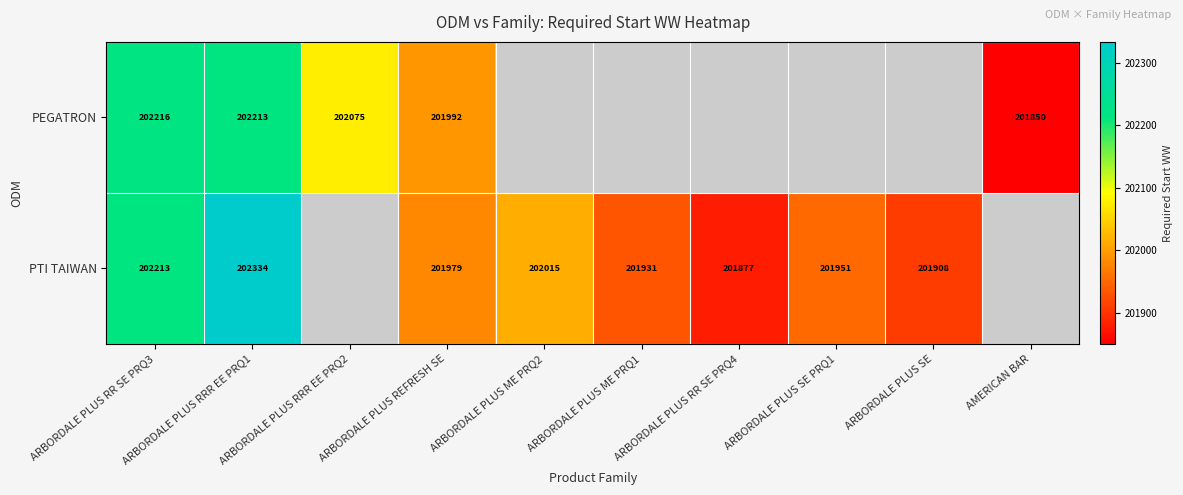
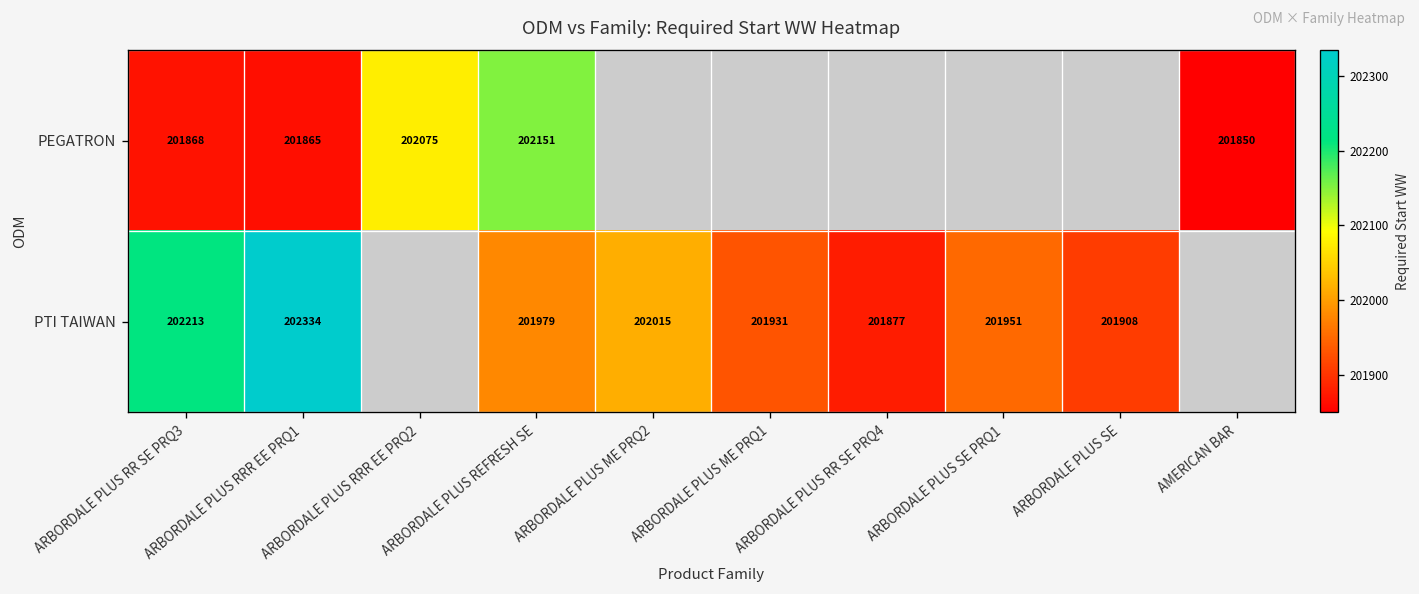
  {
    "PEGATRON": {
-     "ARBORDALE PLUS RR SE PRQ3": 202216,
-     "ARBORDALE PLUS RRR EE PRQ1": 202213,
+     "ARBORDALE PLUS RR SE PRQ3": 201868,
+     "ARBORDALE PLUS RRR EE PRQ1": 201865,
      "ARBORDALE PLUS RRR EE PRQ2": 202075,
-     "ARBORDALE PLUS REFRESH SE": 201992,
+     "ARBORDALE PLUS REFRESH SE": 202151,
      "AMERICAN BAR": 201850
    },
    "PTI TAIWAN": {
      "ARBORDALE PLUS RR SE PRQ3": 202213,
      "ARBORDALE PLUS RRR EE PRQ1": 202334,
      "ARBORDALE PLUS REFRESH SE": 201979,
      "ARBORDALE PLUS ME PRQ2": 202015,
      "ARBORDALE PLUS ME PRQ1": 201931,
      "ARBORDALE PLUS RR SE PRQ4": 201877,
      "ARBORDALE PLUS SE PRQ1": 201951,
      "ARBORDALE PLUS SE": 201908
    }
  }
